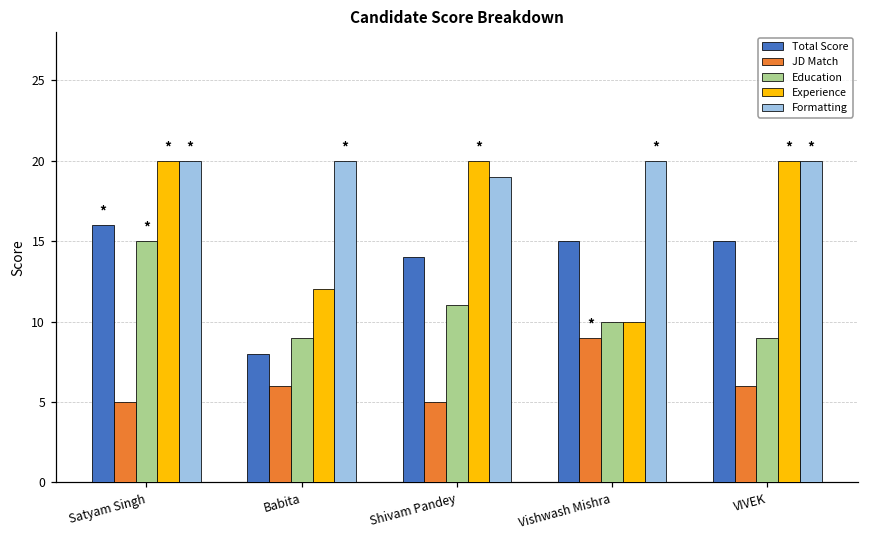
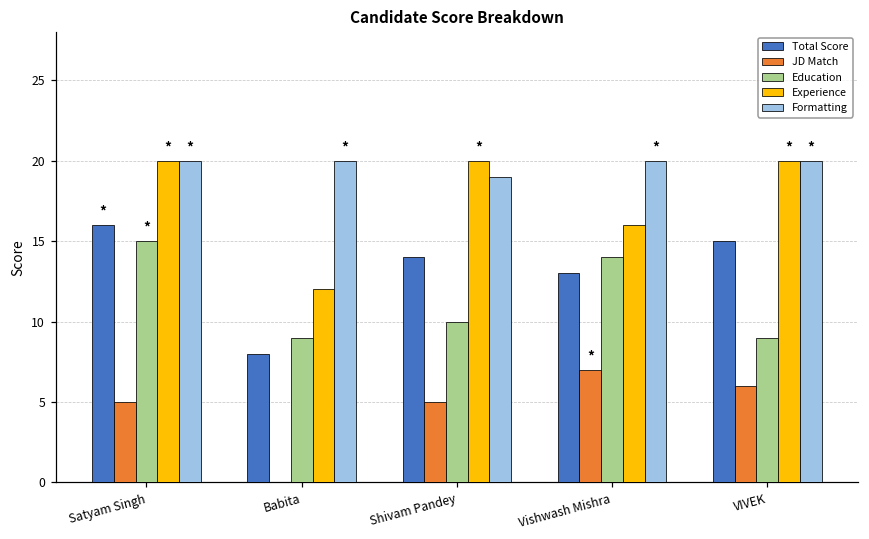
  {
    "Total Score": {
      "Satyam Singh": 16,
      "Babita": 8,
      "Shivam Pandey": 14,
-     "Vishwash Mishra": 15,
+     "Vishwash Mishra": 13,
      "VIVEK": 15
    },
    "JD Match": {
      "Satyam Singh": 5,
-     "Babita": 6,
+     "Babita": 0,
      "Shivam Pandey": 5,
-     "Vishwash Mishra": 9,
+     "Vishwash Mishra": 7,
      "VIVEK": 6
    },
    "Education": {
      "Satyam Singh": 15,
      "Babita": 9,
-     "Shivam Pandey": 11,
-     "Vishwash Mishra": 10,
+     "Shivam Pandey": 10,
+     "Vishwash Mishra": 14,
      "VIVEK": 9
    },
    "Experience": {
      "Satyam Singh": 20,
      "Babita": 12,
      "Shivam Pandey": 20,
-     "Vishwash Mishra": 10,
+     "Vishwash Mishra": 16,
      "VIVEK": 20
    },
    "Formatting": {
      "Satyam Singh": 20,
      "Babita": 20,
      "Shivam Pandey": 19,
      "Vishwash Mishra": 20,
      "VIVEK": 20
    }
  }
